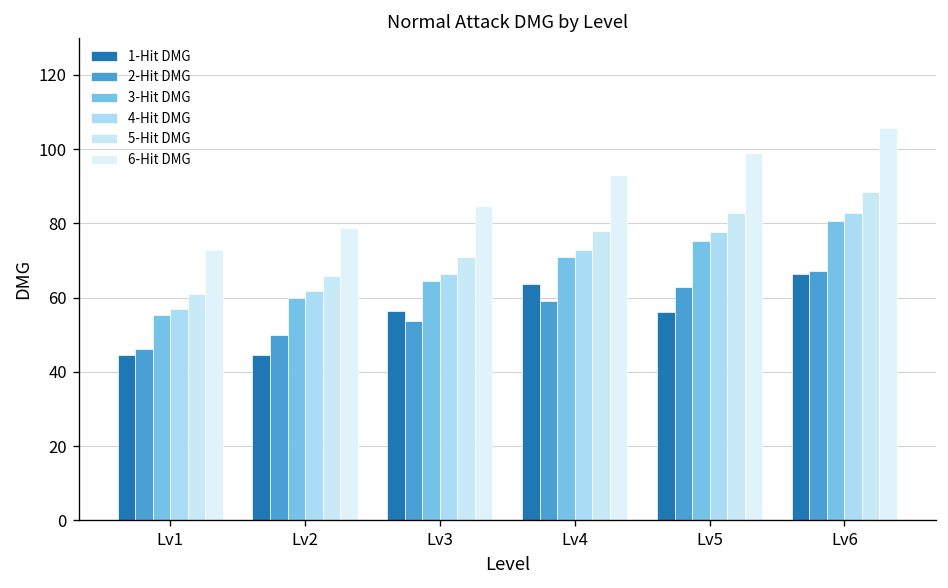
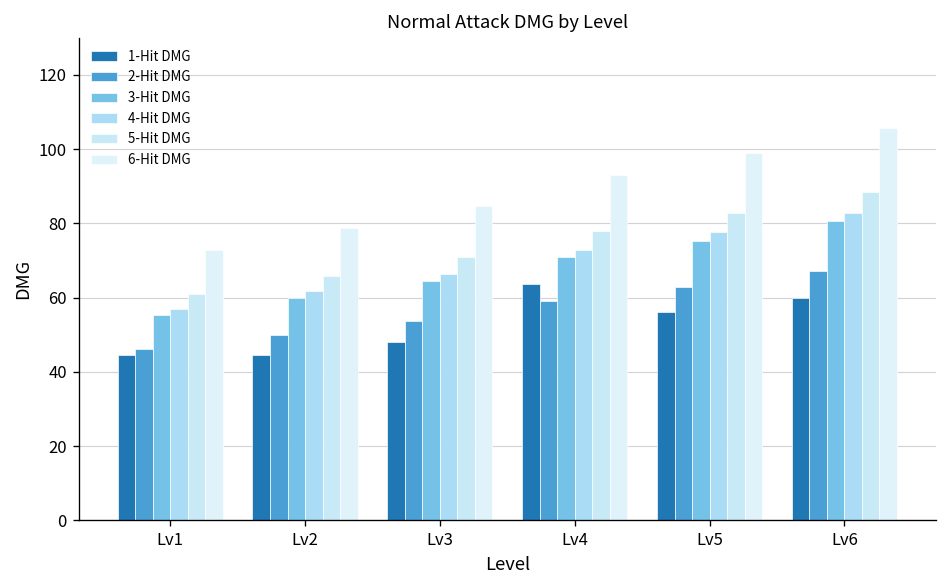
  {
    "1-Hit DMG": {
      "Lv1": 44,
      "Lv2": 45,
-     "Lv3": 57,
+     "Lv3": 48,
      "Lv4": 64,
      "Lv5": 56,
-     "Lv6": 66
+     "Lv6": 60
    }
  }
